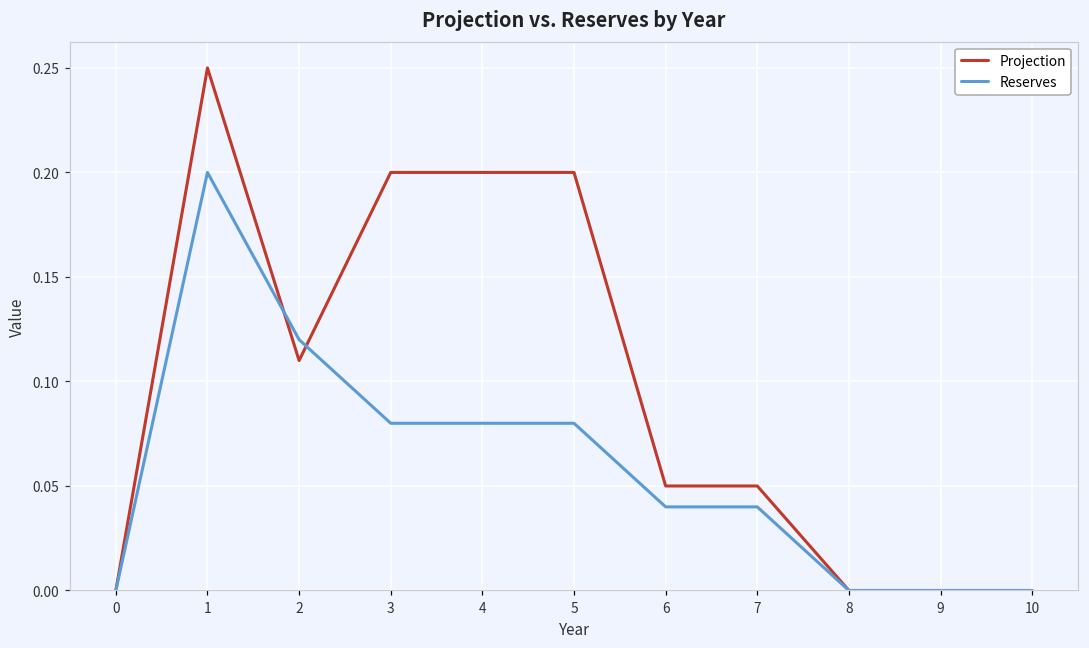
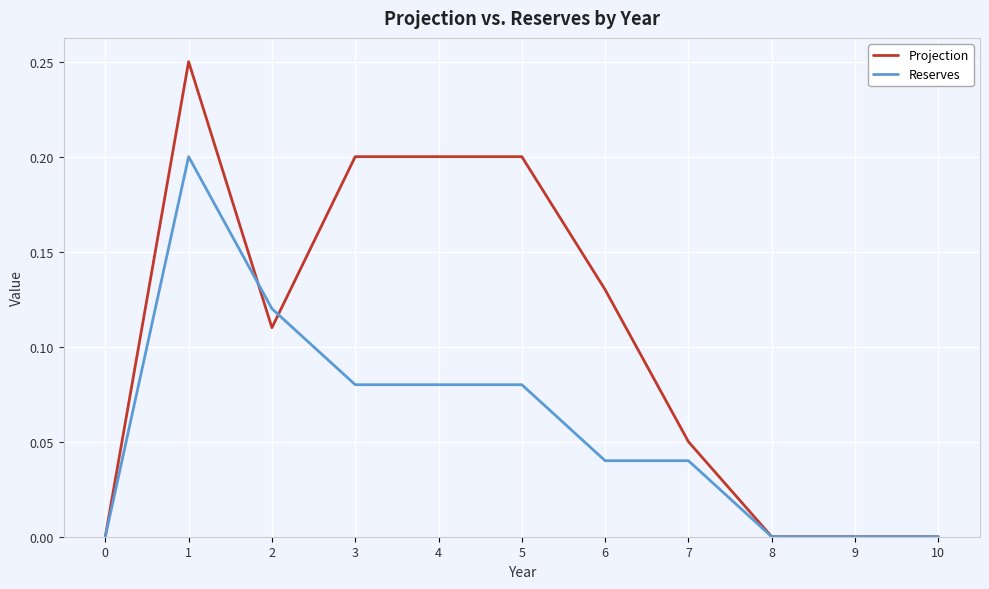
  {
    "Projection": {
      "1": 0.25,
      "2": 0.11,
      "3": 0.20,
      "4": 0.20,
      "5": 0.20,
-     "6": 0.05,
+     "6": 0.13,
      "7": 0.05
    },
    "Reserves": {
      "1": 0.20,
      "2": 0.12,
      "3": 0.08,
      "4": 0.08,
      "5": 0.08,
      "6": 0.04,
      "7": 0.04
    }
  }
